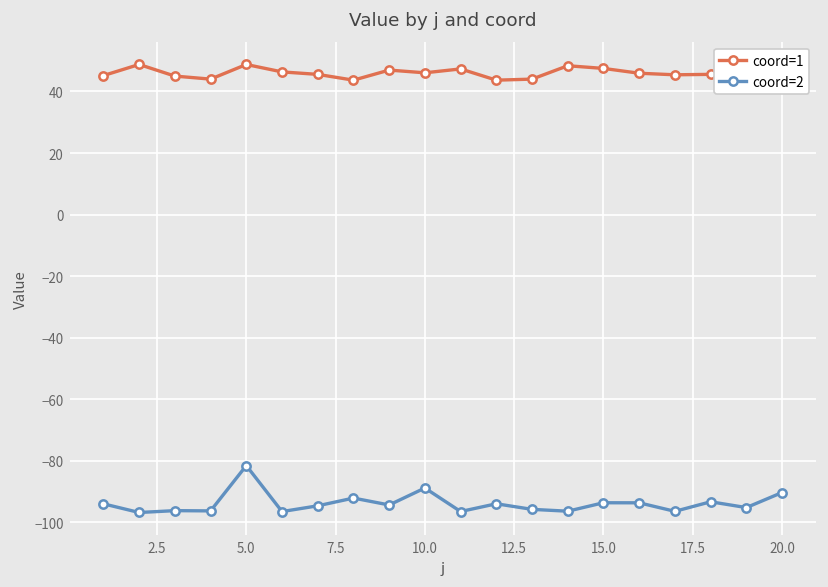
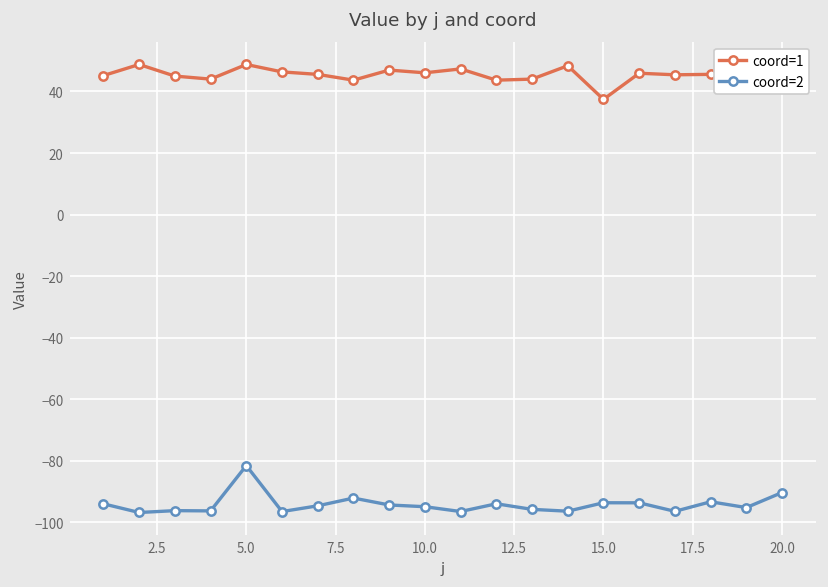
  {
    "coord=1": {
      "5.0": 49,
      "10.0": 46,
-     "15.0": 47
+     "15.0": 37
    },
    "coord=2": {
      "5.0": -82,
-     "10.0": -89,
+     "10.0": -95,
      "15.0": -94,
      "20.0": -90
    }
  }
